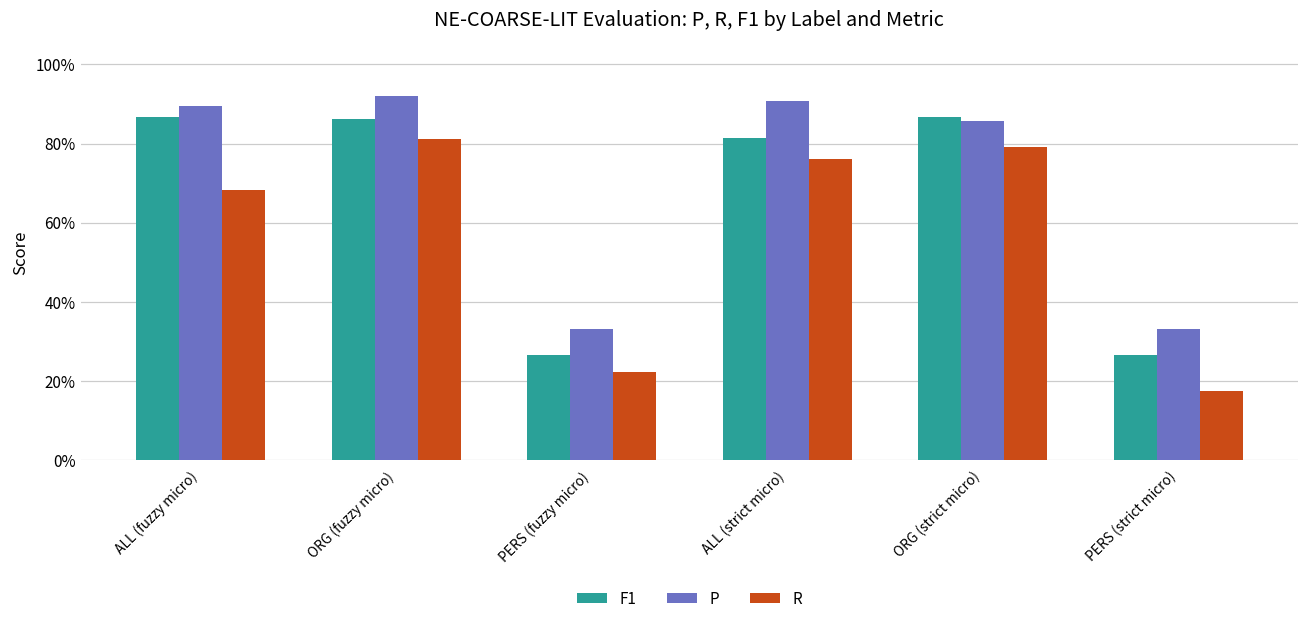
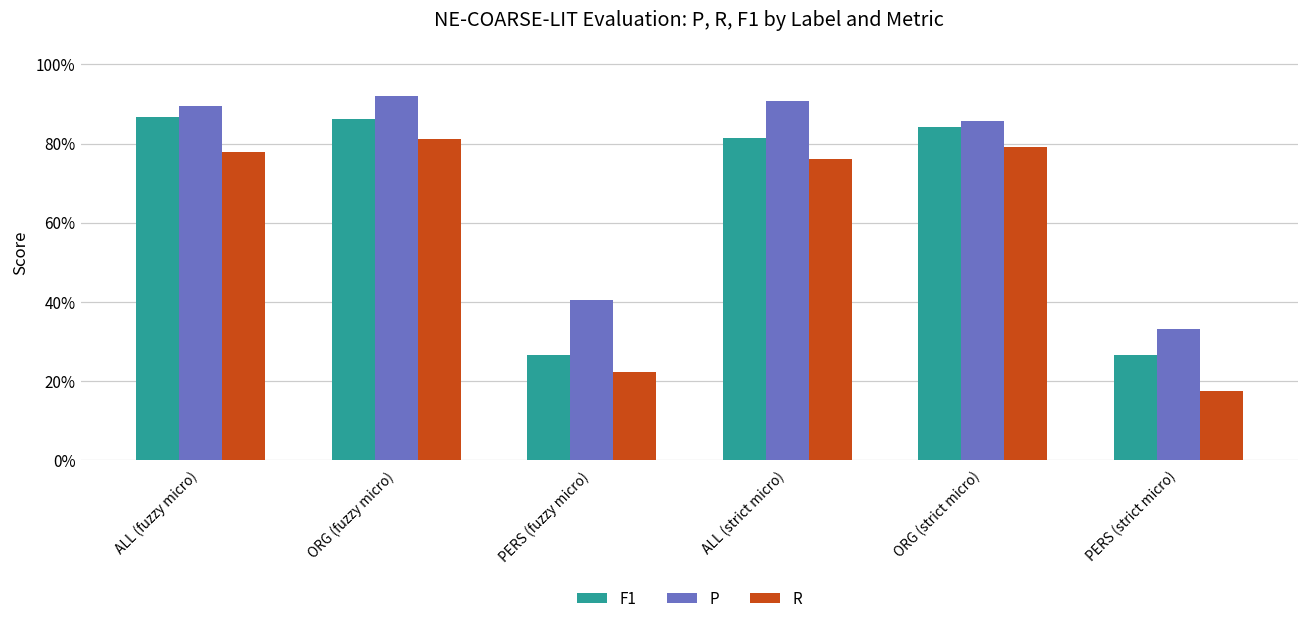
  {
    "F1": {
      "ALL (fuzzy micro)": "87%",
      "ORG (fuzzy micro)": "86%",
      "PERS (fuzzy micro)": "27%",
      "ALL (strict micro)": "81%",
-     "ORG (strict micro)": "87%",
+     "ORG (strict micro)": "84%",
      "PERS (strict micro)": "27%"
    },
    "P": {
      "ALL (fuzzy micro)": "89%",
      "ORG (fuzzy micro)": "92%",
-     "PERS (fuzzy micro)": "33%",
+     "PERS (fuzzy micro)": "41%",
      "ALL (strict micro)": "91%",
      "ORG (strict micro)": "86%",
      "PERS (strict micro)": "33%"
    },
    "R": {
-     "ALL (fuzzy micro)": "68%",
+     "ALL (fuzzy micro)": "78%",
      "ORG (fuzzy micro)": "81%",
      "PERS (fuzzy micro)": "22%",
      "ALL (strict micro)": "76%",
      "ORG (strict micro)": "79%",
      "PERS (strict micro)": "18%"
    }
  }
